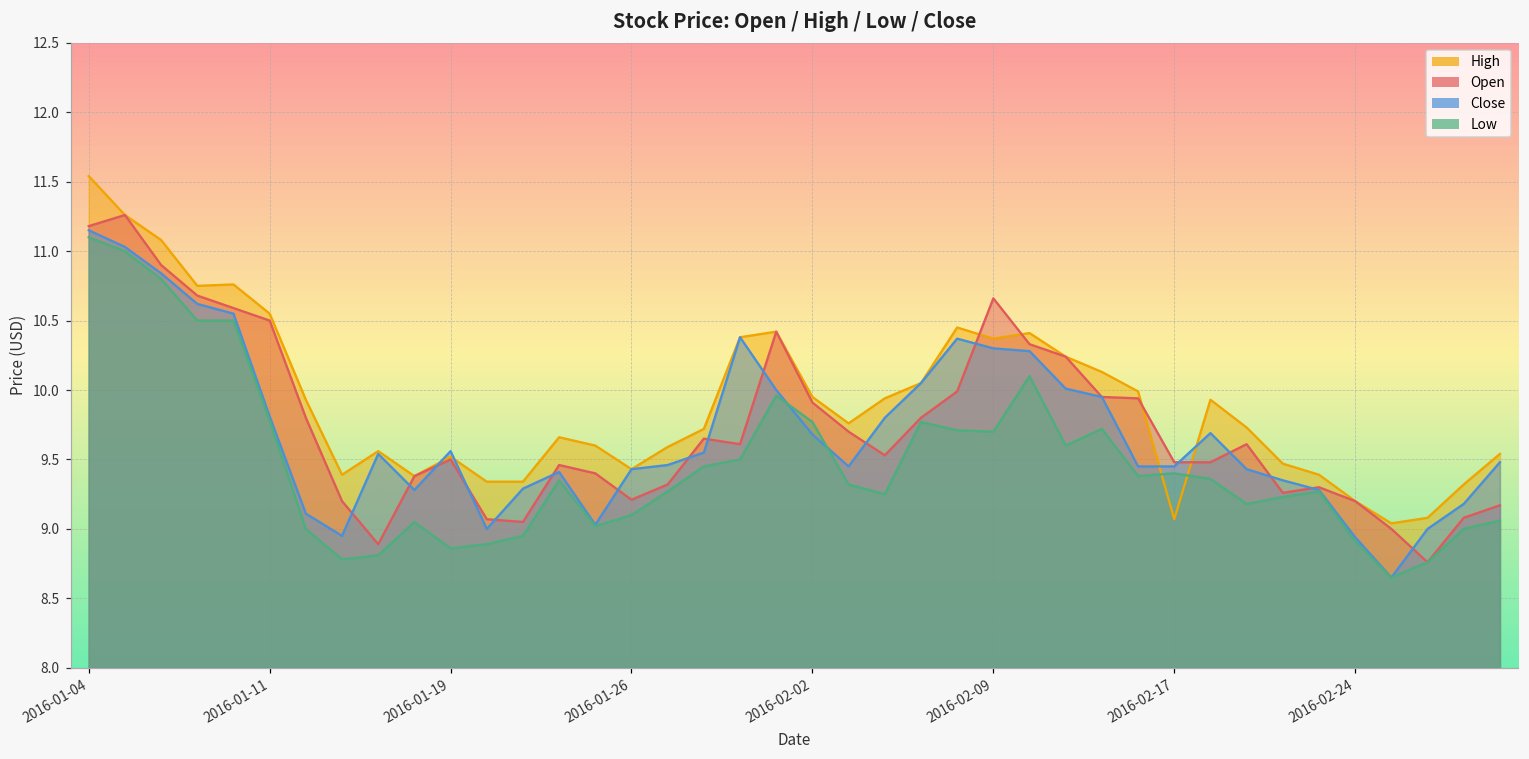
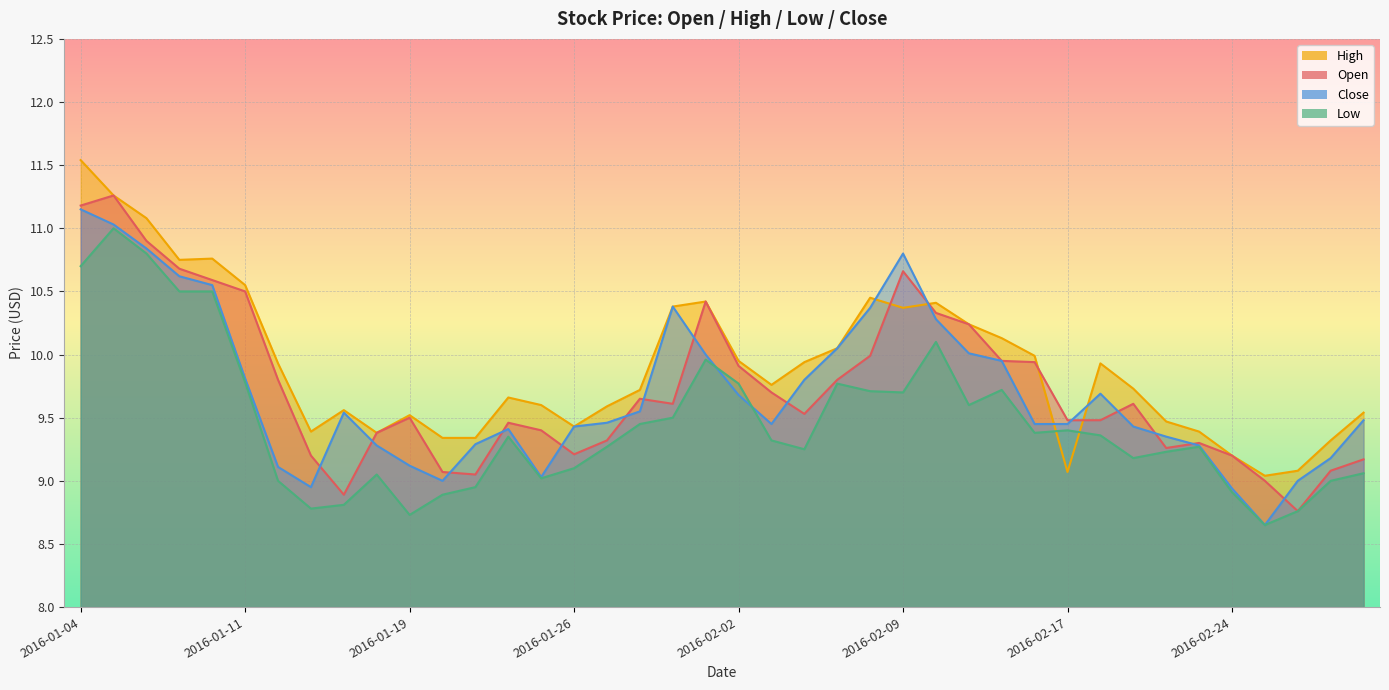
  {
    "High": {
      "2016-01-04": 11.54,
      "2016-01-11": 10.55,
      "2016-02-02": 9.95,
      "2016-02-09": 10.37,
      "2016-02-17": 9.07
    },
    "Open": {
      "2016-01-04": 11.18,
      "2016-01-11": 10.50,
      "2016-01-26": 9.21,
      "2016-02-02": 9.91,
      "2016-02-09": 10.66,
      "2016-02-17": 9.48
    },
    "Close": {
      "2016-01-04": 11.15,
      "2016-01-11": 9.81,
-     "2016-01-19": 9.56,
+     "2016-01-19": 9.12,
      "2016-02-02": 9.68,
-     "2016-02-09": 10.3,
+     "2016-02-09": 10.8,
      "2016-02-17": 9.45,
      "2016-02-24": 8.94
    },
    "Low": {
-     "2016-01-04": 11.1,
+     "2016-01-04": 10.7,
      "2016-01-11": 9.78,
-     "2016-01-19": 8.86,
+     "2016-01-19": 8.73,
      "2016-01-26": 9.10,
      "2016-02-02": 9.77,
      "2016-02-09": 9.70,
      "2016-02-17": 9.40,
      "2016-02-24": 8.91
    }
  }
